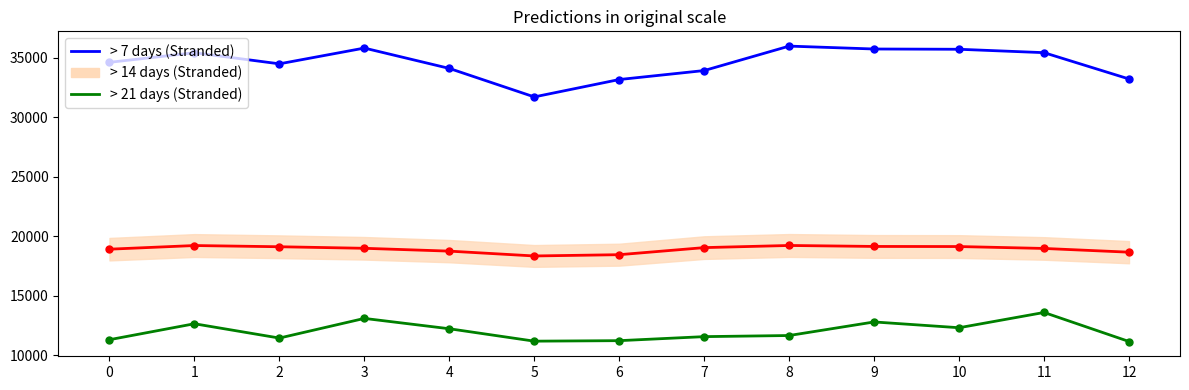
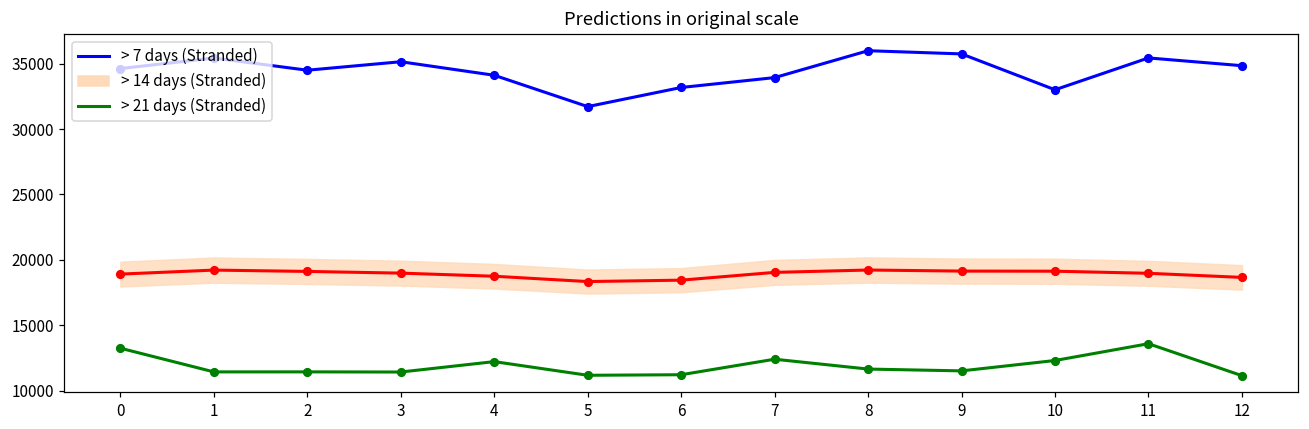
  {
    "> 7 days (Stranded)": {
      "2": 34500,
-     "3": 35800,
+     "3": 35200,
      "4": 34100,
      "5": 31700,
      "6": 33200,
      "7": 33900,
      "8": 36000,
      "9": 35700,
-     "10": 35700,
+     "10": 33000,
      "11": 35400,
-     "12": 33200
+     "12": 34800
    },
    "> 21 days (Stranded)": {
-     "0": 11300,
-     "1": 12600,
+     "0": 13200,
+     "1": 11400,
      "2": 11400,
-     "3": 13100,
+     "3": 11400,
      "4": 12200,
      "5": 11200,
      "6": 11200,
-     "7": 11600,
+     "7": 12400,
      "8": 11700,
-     "9": 12800,
+     "9": 11500,
      "10": 12300,
      "11": 13600,
      "12": 11100
    }
  }
